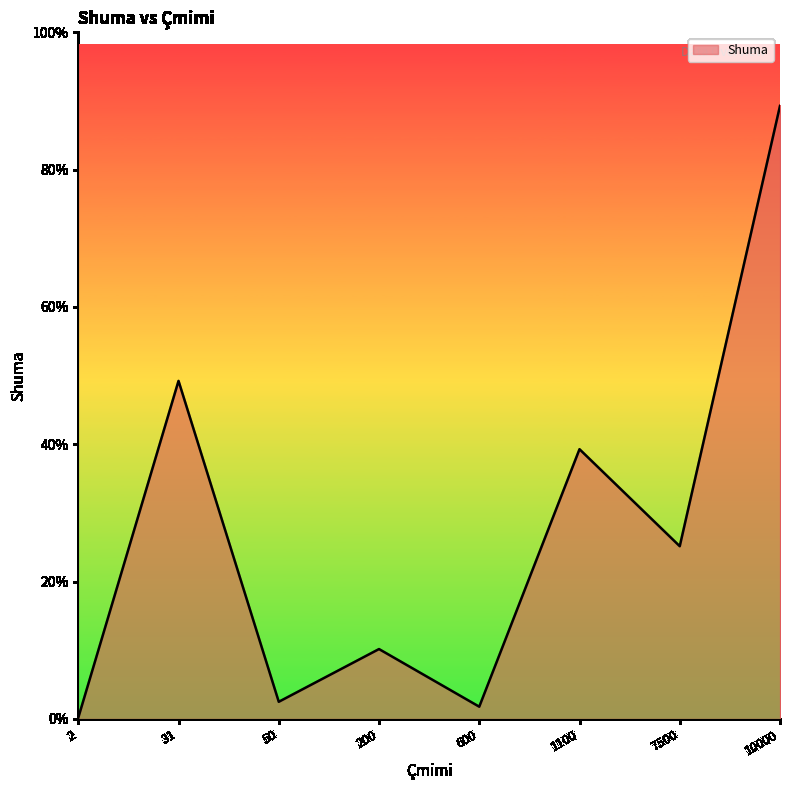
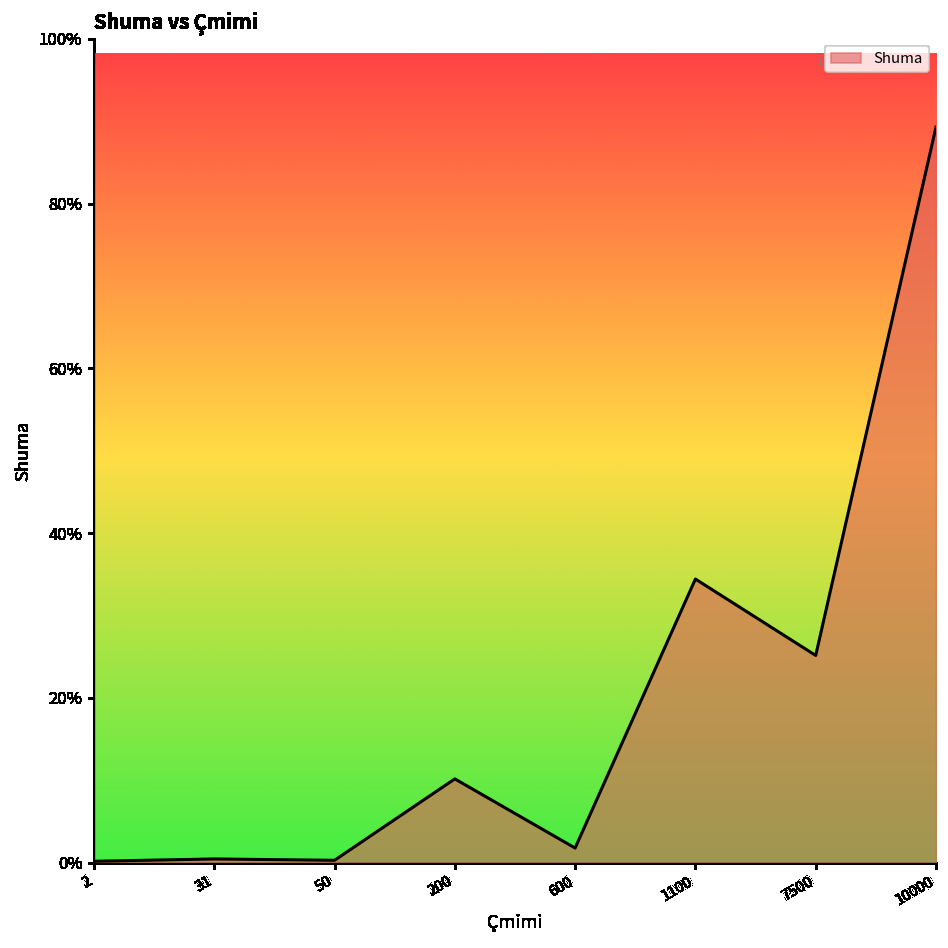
  {
    "2": "0%",
-   "31": "49%",
-   "50": "3%",
+   "31": "0%",
+   "50": "0%",
    "200": "10%",
    "600": "2%",
-   "1100": "39%",
+   "1100": "34%",
    "7500": "25%",
    "10000": "89%"
  }
